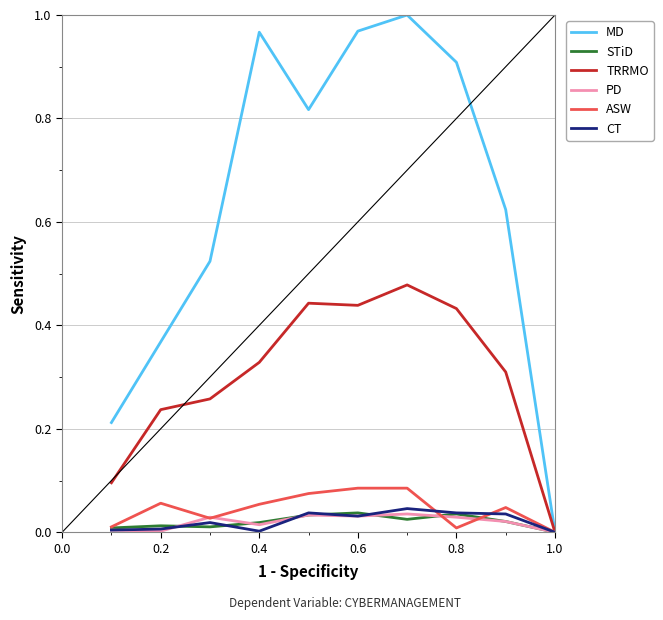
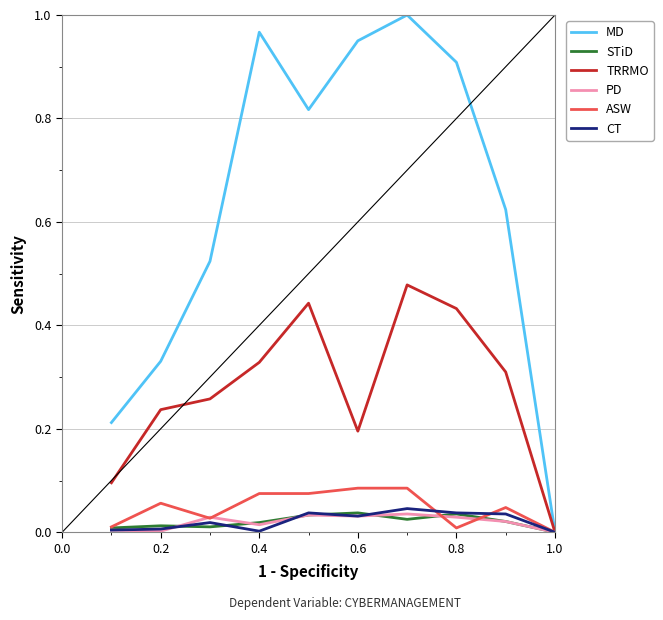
  {
    "MD": {
-     "0.2": 0.37,
+     "0.2": 0.33,
      "0.4": 0.97,
-     "0.6": 0.97,
+     "0.6": 0.95,
      "0.8": 0.91
    },
    "STiD": {
      "0.2": 0.01,
      "0.6": 0.04
    },
    "TRRMO": {
      "0.2": 0.24,
      "0.4": 0.33,
-     "0.6": 0.44,
+     "0.6": 0.20,
      "0.8": 0.43
    },
    "PD": {
      "0.8": 0.03
    },
    "ASW": {
      "0.2": 0.06,
-     "0.4": 0.05,
+     "0.4": 0.07,
      "0.6": 0.09,
      "0.8": 0.01
    },
    "CT": {
      "0.4": 0.00
    }
  }
